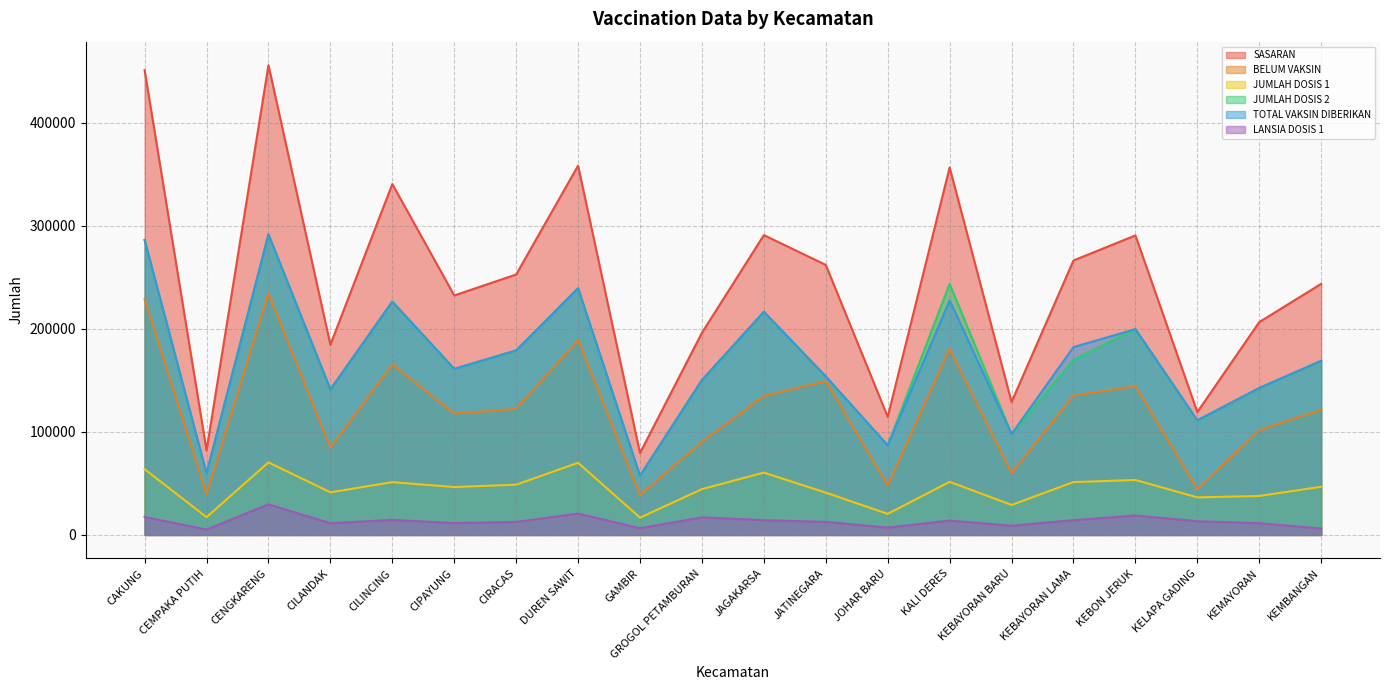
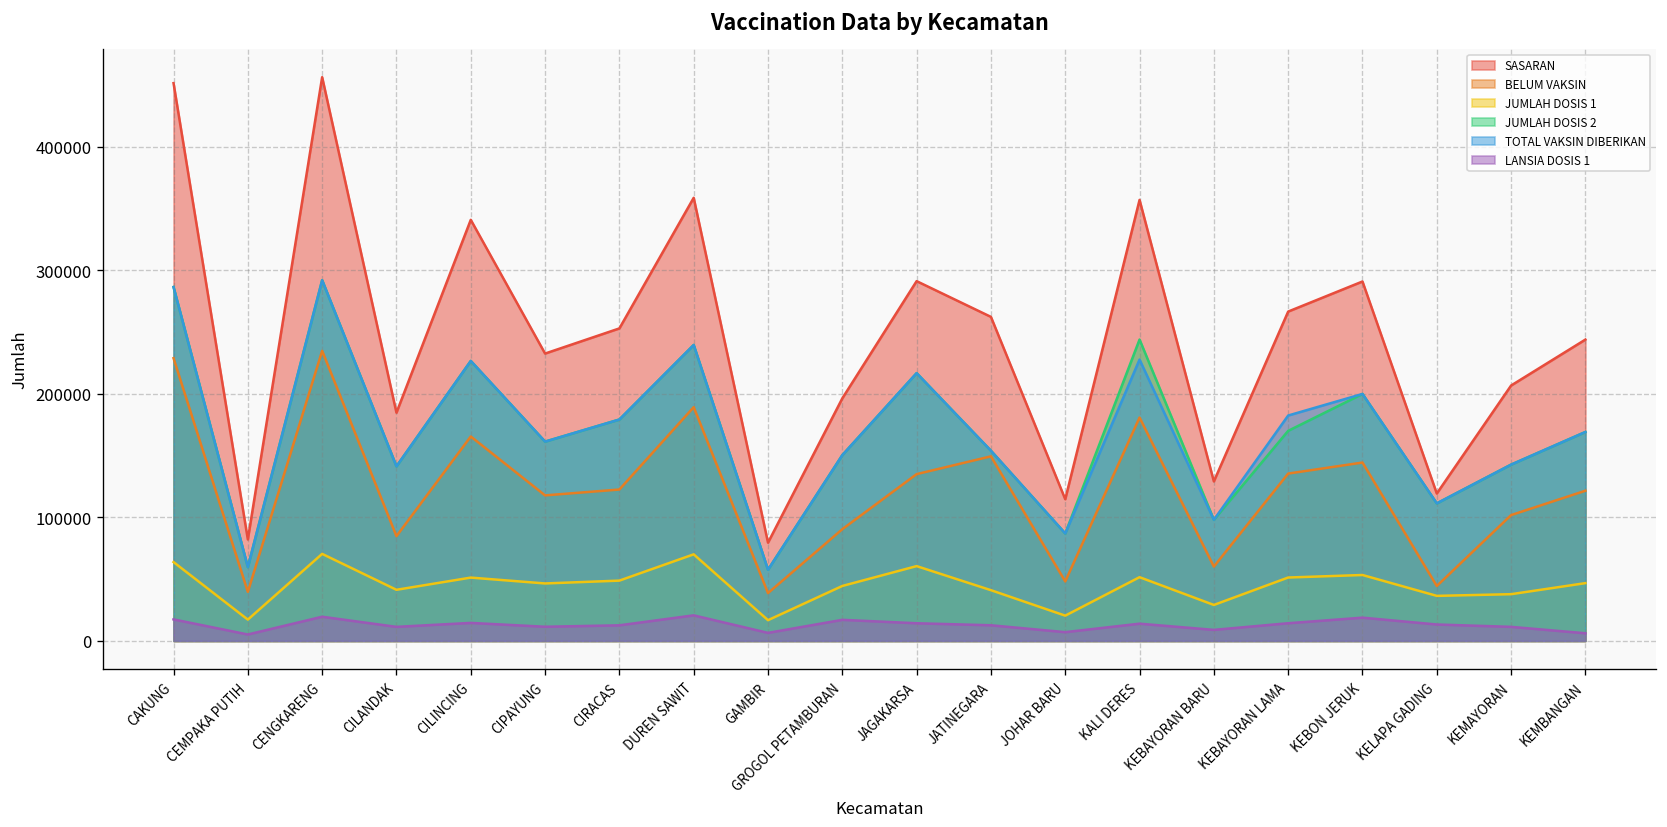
  {
    "JUMLAH DOSIS 2": {
      "KALI DERES": 244000,
      "KEBAYORAN LAMA": 170000
    },
    "TOTAL VAKSIN DIBERIKAN": {
      "KALI DERES": 228000,
      "KEBAYORAN LAMA": 182000
    },
    "LANSIA DOSIS 1": {
      "CAKUNG": 17000,
      "CEMPAKA PUTIH": 5000,
-     "CENGKARENG": 30000,
+     "CENGKARENG": 20000,
      "CILANDAK": 11000,
      "CILINCING": 15000,
      "CIPAYUNG": 11000,
      "CIRACAS": 13000,
      "DUREN SAWIT": 21000,
      "GAMBIR": 7000,
      "GROGOL PETAMBURAN": 17000,
      "JAGAKARSA": 14000,
      "JATINEGARA": 13000,
      "JOHAR BARU": 7000,
      "KALI DERES": 14000,
      "KEBAYORAN BARU": 9000,
      "KEBAYORAN LAMA": 14000,
      "KEBON JERUK": 19000,
      "KELAPA GADING": 13000,
      "KEMAYORAN": 11000,
      "KEMBANGAN": 6000
    }
  }
